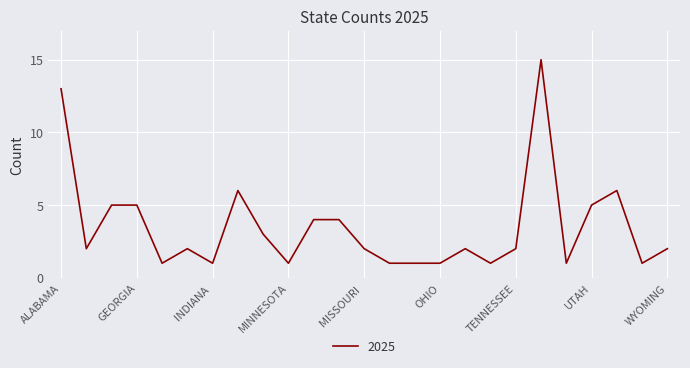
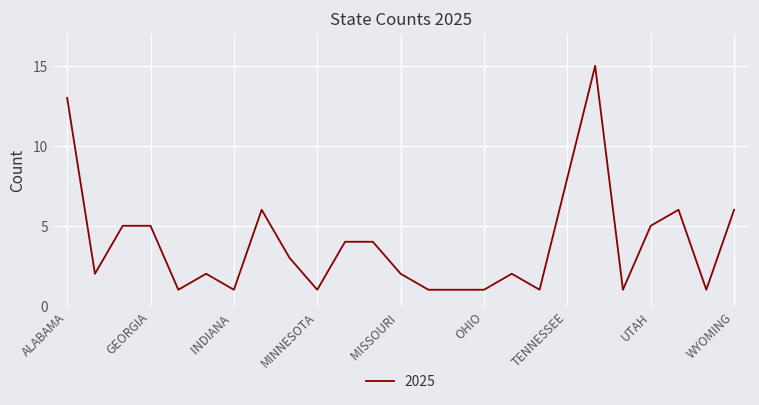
  {
    "ALABAMA": 13,
    "GEORGIA": 5,
    "MINNESOTA": 1,
    "OHIO": 1,
-   "TENNESSEE": 2,
+   "TENNESSEE": 8,
    "UTAH": 5,
-   "WYOMING": 2
+   "WYOMING": 6
  }
